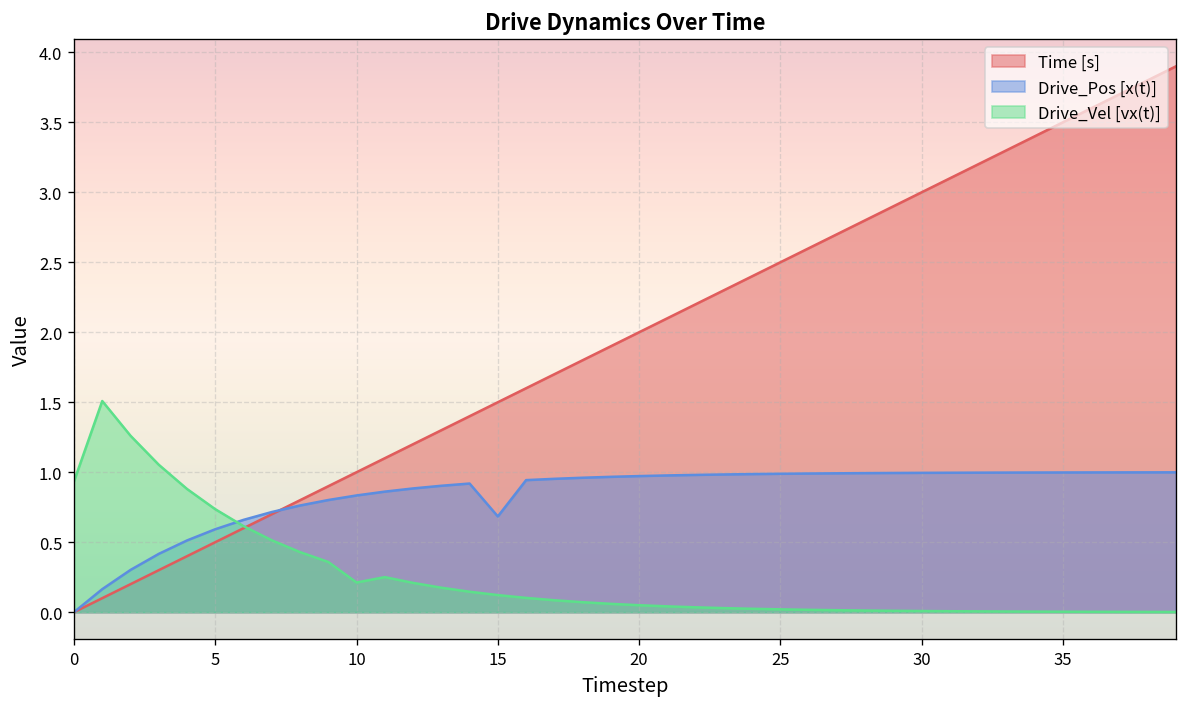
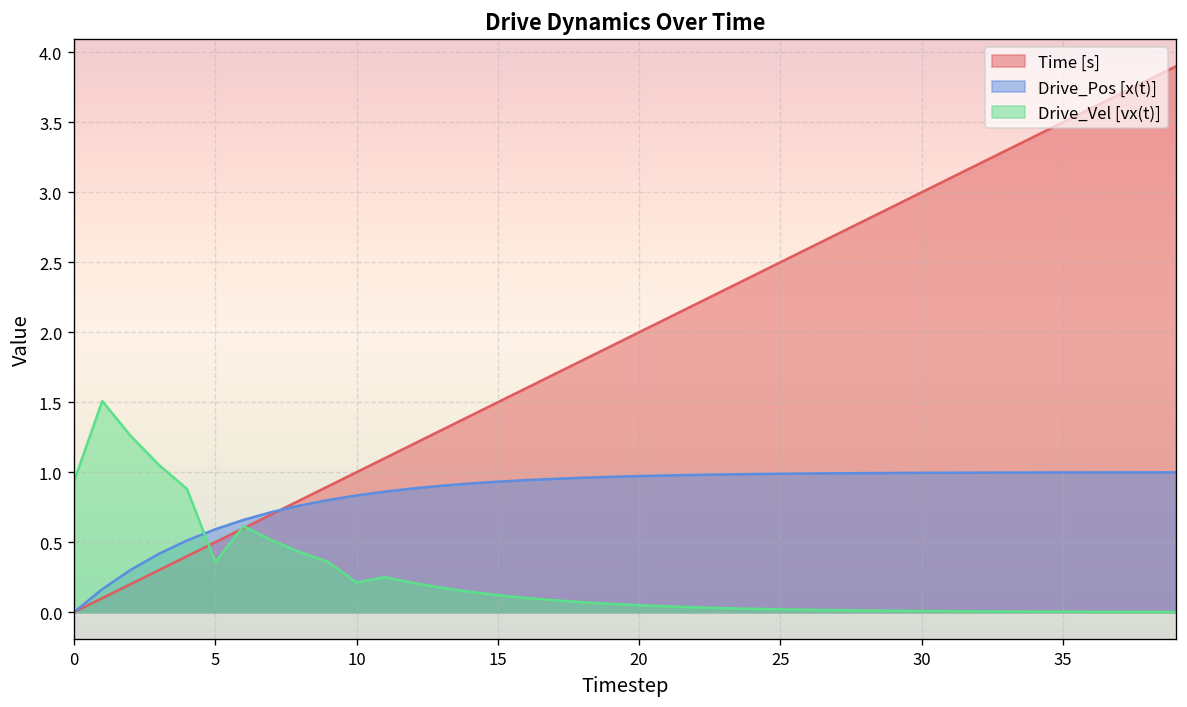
  {
    "Time [s]": {
      "5": 0.50,
      "10": 1.00,
      "15": 1.50,
      "20": 2.00,
      "25": 2.50,
      "30": 3.00
    },
    "Drive_Pos [x(t)]": {
      "5": 0.59,
      "10": 0.83,
-     "15": 0.68,
+     "15": 0.93,
      "20": 0.97,
      "25": 0.99,
      "30": 1.00,
      "35": 1.00
    },
    "Drive_Vel [vx(t)]": {
      "0": 0.93,
-     "5": 0.74,
+     "5": 0.36,
      "10": 0.21,
      "15": 0.12,
      "20": 0.05,
      "25": 0.02,
      "30": 0.01,
      "35": 0.00
    }
  }
